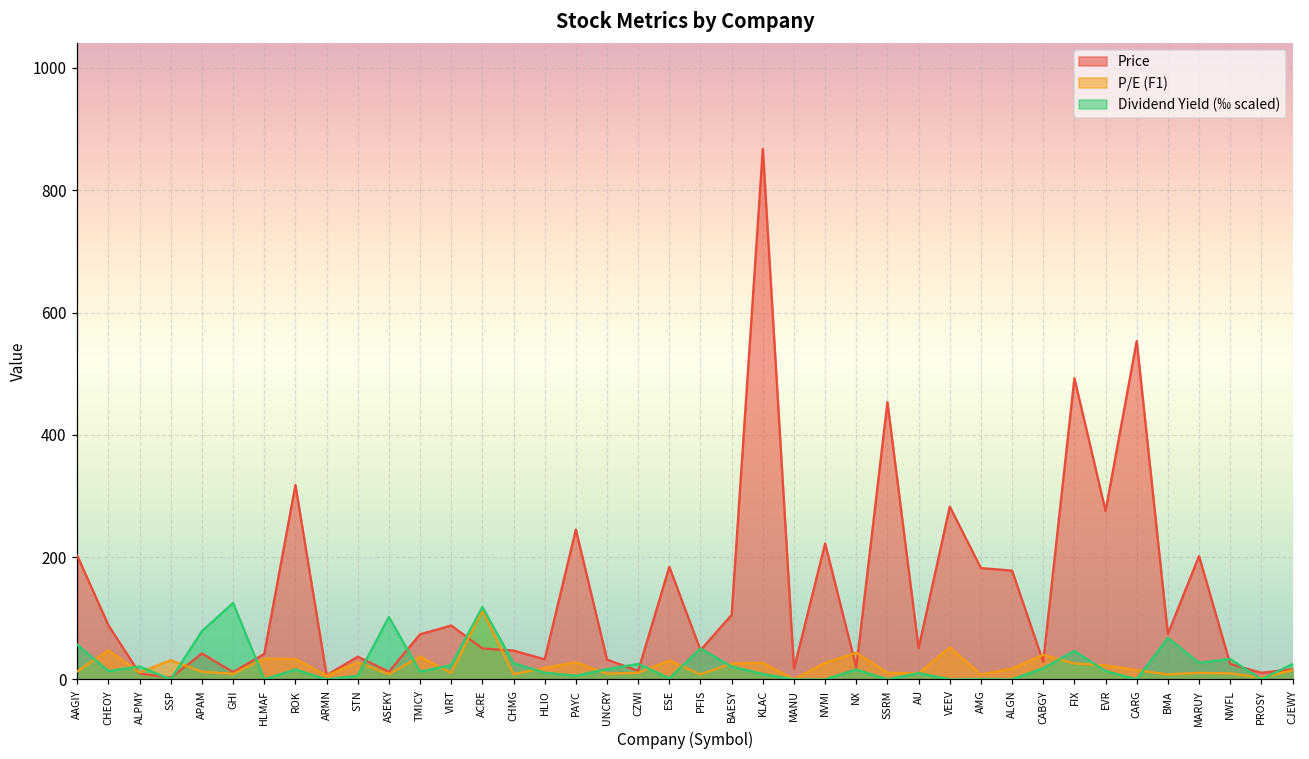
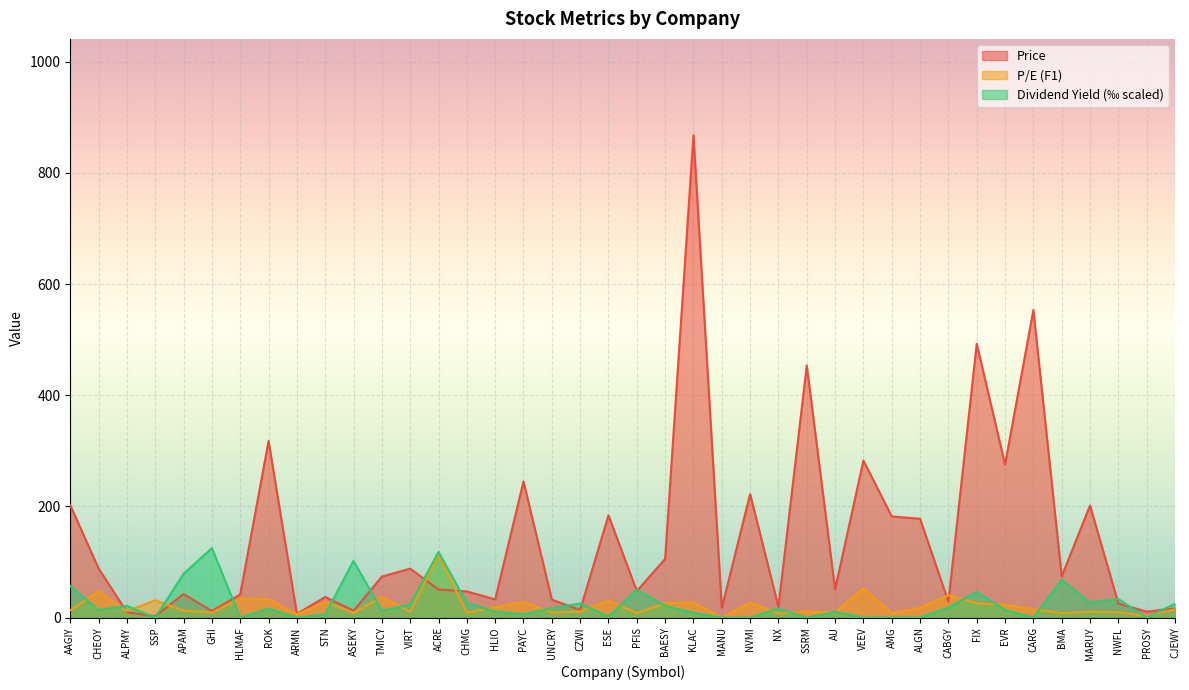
  {
    "Price": {
      "AAGIY": 200,
      "CHEOY": 90,
      "APAM": 40,
      "HLMAF": 40,
      "ROK": 320,
      "STN": 40,
      "TMICY": 70,
      "VIRT": 90,
      "ACRE": 50,
      "CHMG": 50,
      "HLIO": 30,
      "PAYC": 250,
      "UNCRY": 30,
      "ESE": 180,
      "BAESY": 110,
      "KLAC": 870,
      "MANU": 20,
      "NVMI": 220,
      "SSRM": 450,
      "AU": 50,
      "VEEV": 280,
      "AMG": 180,
      "ALGN": 180,
      "CABGY": 30,
      "FIX": 490,
      "EVR": 280,
      "CARG": 550,
      "BMA": 70,
      "MARUY": 200,
      "NWFL": 30,
      "PROSY": 10
    },
    "P/E (F1)": {
      "AAGIY": 10,
      "CHEOY": 50,
      "SSP": 30,
      "APAM": 10,
      "HLMAF": 30,
      "ROK": 30,
      "STN": 30,
      "TMICY": 40,
      "VIRT": 10,
      "ACRE": 110,
      "CHMG": 10,
      "HLIO": 20,
      "PAYC": 30,
      "UNCRY": 10,
      "ESE": 30,
      "PFIS": 10,
      "BAESY": 30,
      "KLAC": 30,
      "NVMI": 30,
-     "NX": 40,
+     "NX": 10,
      "SSRM": 10,
      "VEEV": 50,
      "AMG": 10,
      "ALGN": 20,
      "CABGY": 40,
      "FIX": 30,
      "EVR": 20,
      "CARG": 20,
      "BMA": 10,
      "MARUY": 10,
      "NWFL": 10
    },
    "Dividend Yield (‰ scaled)": {
      "AAGIY": 60,
      "CHEOY": 10,
      "ALPMY": 20,
      "APAM": 80,
      "GHI": 130,
      "HLMAF": 0,
      "ROK": 20,
      "ARMN": 0,
      "STN": 10,
      "ASEKY": 100,
      "TMICY": 10,
      "VIRT": 20,
      "ACRE": 120,
      "CHMG": 30,
      "HLIO": 10,
      "PAYC": 10,
      "UNCRY": 20,
      "CZWI": 30,
      "ESE": 0,
      "BAESY": 20,
      "KLAC": 10,
      "NVMI": 0,
      "SSRM": 0,
      "VEEV": 0,
      "AMG": 0,
      "ALGN": 0,
      "CABGY": 20,
      "FIX": 50,
      "EVR": 10,
      "CARG": 0,
      "BMA": 70,
      "MARUY": 30,
      "NWFL": 30,
      "CJEWY": 30
    }
  }
